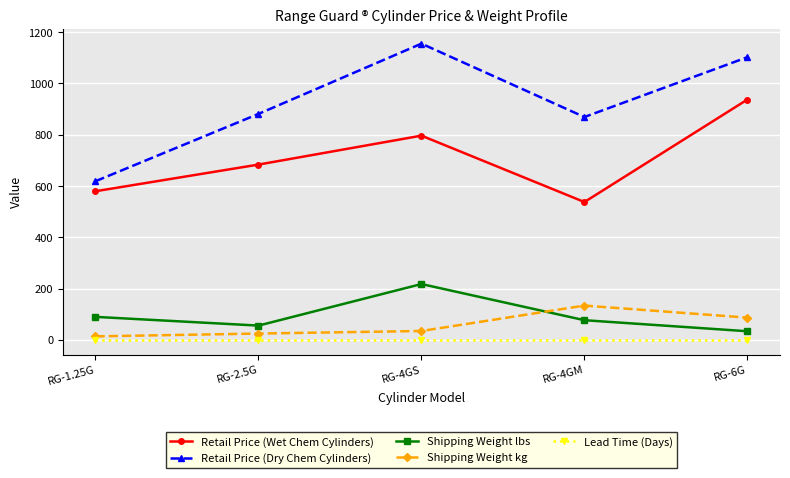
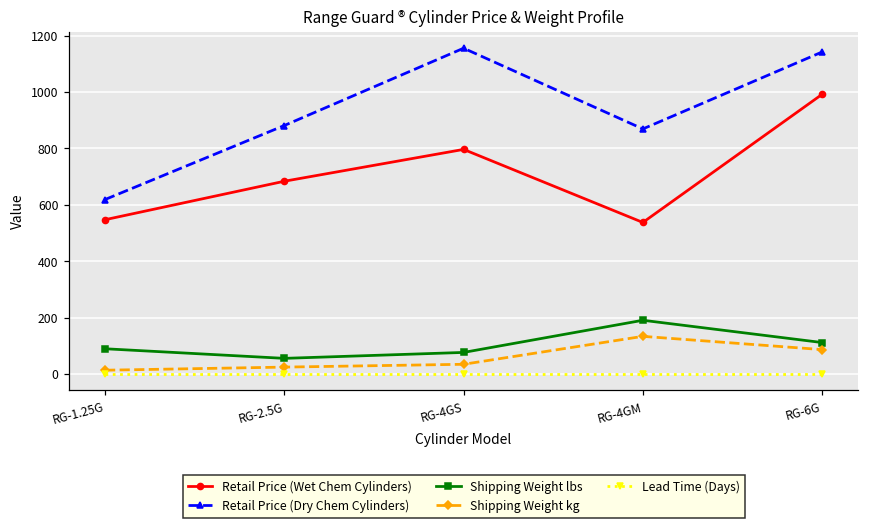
  {
    "Retail Price (Wet Chem Cylinders)": {
-     "RG-1.25G": 580,
+     "RG-1.25G": 550,
      "RG-2.5G": 680,
      "RG-4GS": 800,
      "RG-4GM": 540,
-     "RG-6G": 940
+     "RG-6G": 990
    },
    "Retail Price (Dry Chem Cylinders)": {
      "RG-1.25G": 620,
      "RG-2.5G": 880,
      "RG-4GS": 1160,
      "RG-4GM": 870,
-     "RG-6G": 1100
+     "RG-6G": 1140
    },
    "Shipping Weight lbs": {
      "RG-1.25G": 90,
      "RG-2.5G": 60,
-     "RG-4GS": 220,
-     "RG-4GM": 80,
-     "RG-6G": 30
+     "RG-4GS": 80,
+     "RG-4GM": 190,
+     "RG-6G": 110
    },
    "Shipping Weight kg": {
      "RG-1.25G": 10,
      "RG-2.5G": 30,
      "RG-4GS": 40,
      "RG-4GM": 130,
      "RG-6G": 90
    },
    "Lead Time (Days)": {
      "RG-1.25G": 0,
      "RG-2.5G": 0,
      "RG-4GS": 0,
      "RG-4GM": 0,
      "RG-6G": 0
    }
  }
